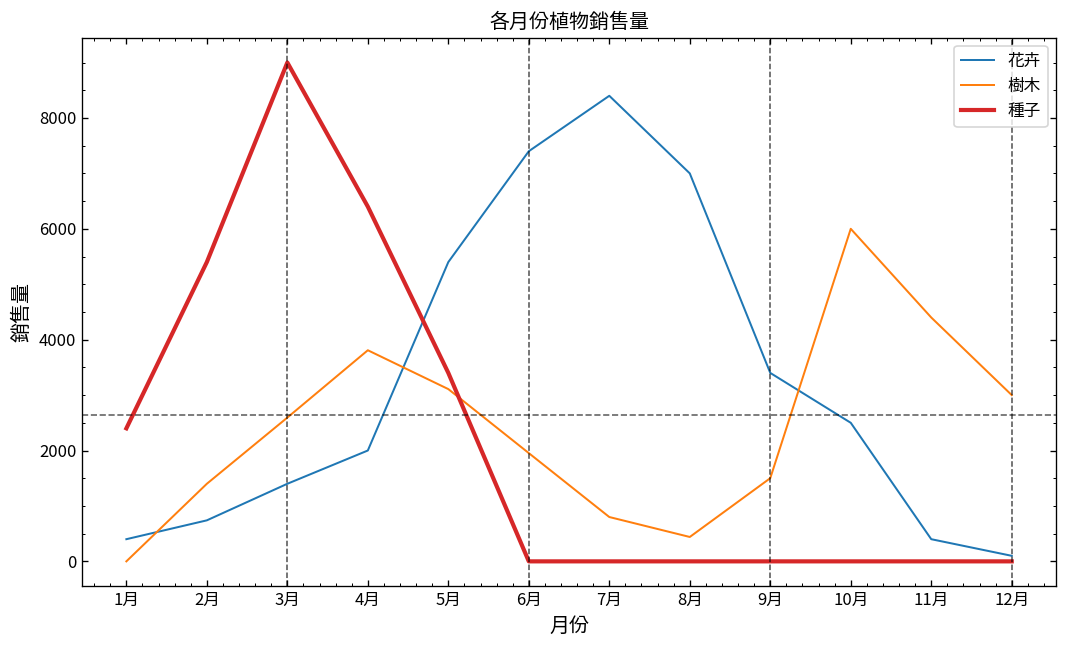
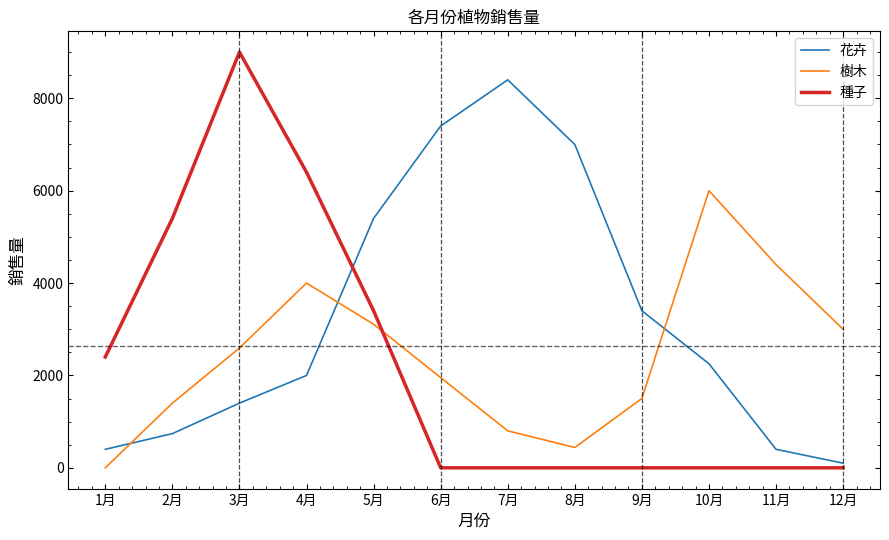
  {
    "花卉": {
      "1月": 400,
      "2月": 700,
      "3月": 1400,
      "4月": 2000,
      "5月": 5400,
      "6月": 7400,
      "7月": 8400,
      "8月": 7000,
      "9月": 3400,
-     "10月": 2500,
+     "10月": 2300,
      "11月": 400,
      "12月": 100
    },
    "樹木": {
      "1月": 0,
      "2月": 1400,
      "3月": 2600,
-     "4月": 3800,
+     "4月": 4000,
      "5月": 3100,
      "6月": 2000,
      "7月": 800,
      "8月": 400,
      "9月": 1500,
      "10月": 6000,
      "11月": 4400,
      "12月": 3000
    },
    "種子": {
      "1月": 2400,
      "2月": 5400,
      "3月": 9000,
      "4月": 6400,
      "5月": 3400,
      "6月": 0,
      "7月": 0,
      "8月": 0,
      "9月": 0,
      "10月": 0,
      "11月": 0,
      "12月": 0
    }
  }
